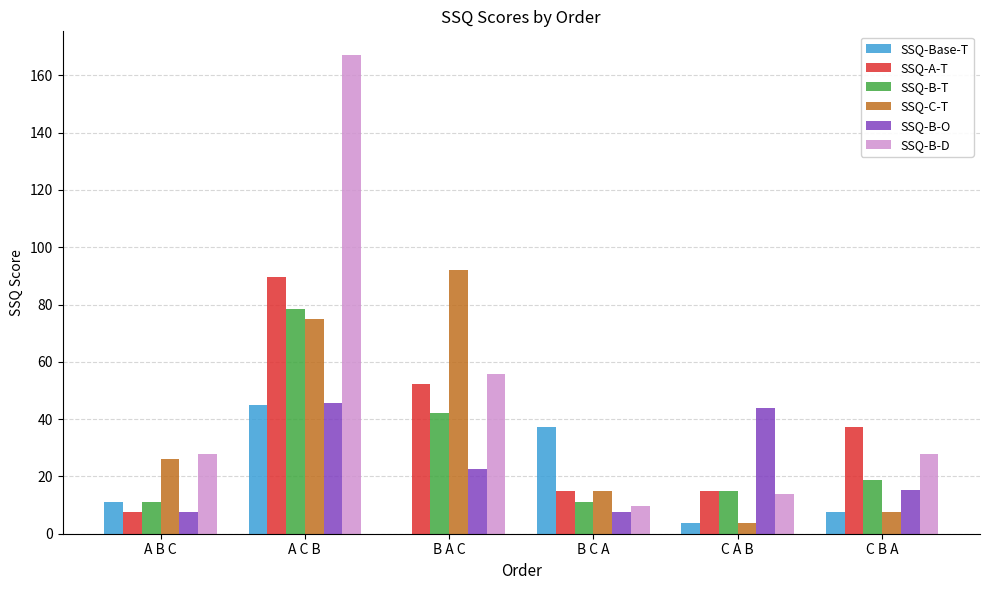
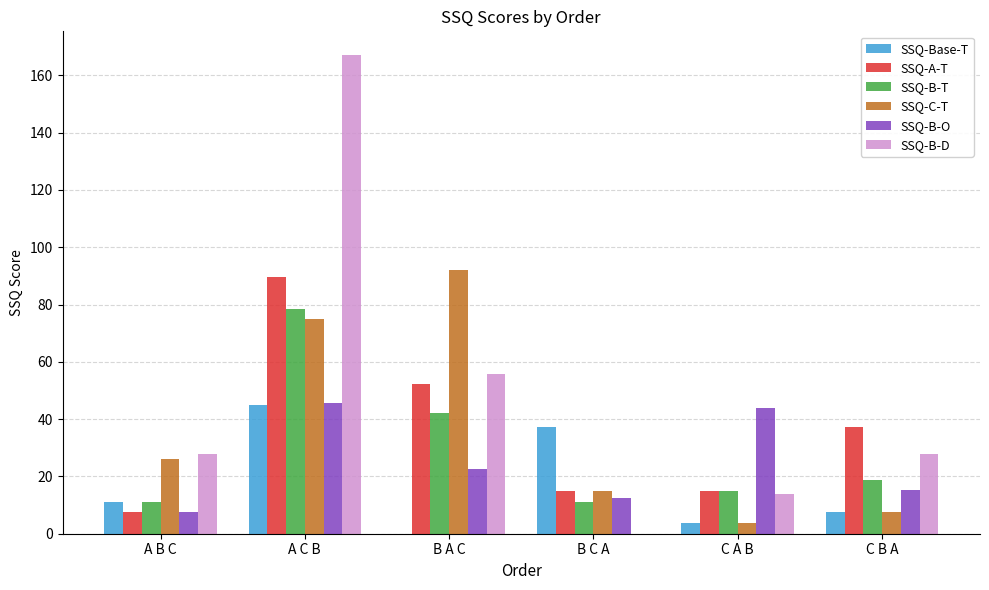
  {
    "SSQ-Base-T": {
      "A B C": 11,
      "A C B": 45,
      "B A C": 0,
      "B C A": 37,
      "C A B": 4,
      "C B A": 7
    },
    "SSQ-A-T": {
      "A B C": 7,
      "A C B": 90,
      "B A C": 52,
      "B C A": 15,
      "C A B": 15,
      "C B A": 37
    },
    "SSQ-B-T": {
      "A B C": 11,
      "A C B": 79,
      "B A C": 42,
      "B C A": 11,
      "C A B": 15,
      "C B A": 19
    },
    "SSQ-C-T": {
      "A B C": 26,
      "A C B": 75,
      "B A C": 92,
      "B C A": 15,
      "C A B": 4,
      "C B A": 7
    },
    "SSQ-B-O": {
      "A B C": 8,
      "A C B": 45,
      "B A C": 23,
-     "B C A": 8,
+     "B C A": 12,
      "C A B": 44,
      "C B A": 15
    },
    "SSQ-B-D": {
      "A B C": 28,
      "A C B": 167,
      "B A C": 56,
-     "B C A": 10,
+     "B C A": 0,
      "C A B": 14,
      "C B A": 28
    }
  }
